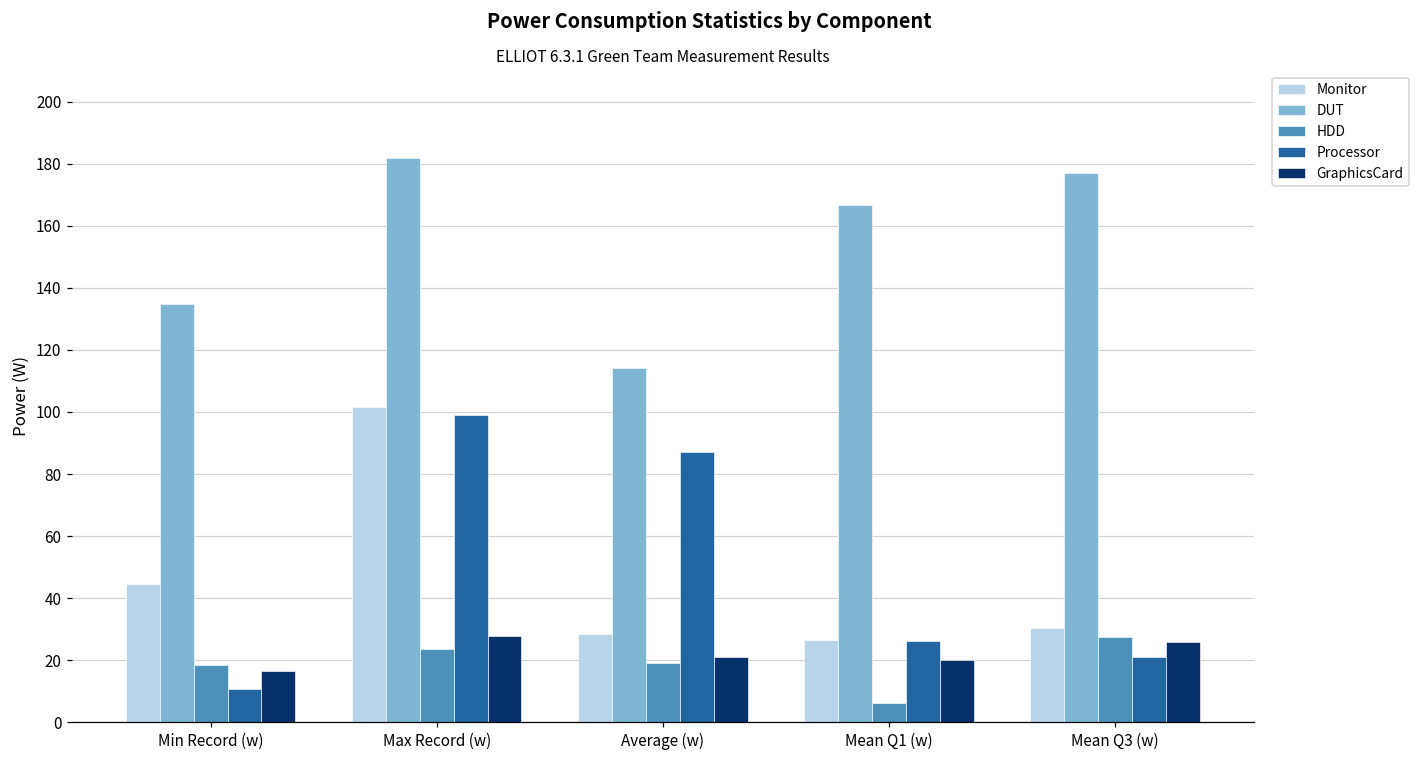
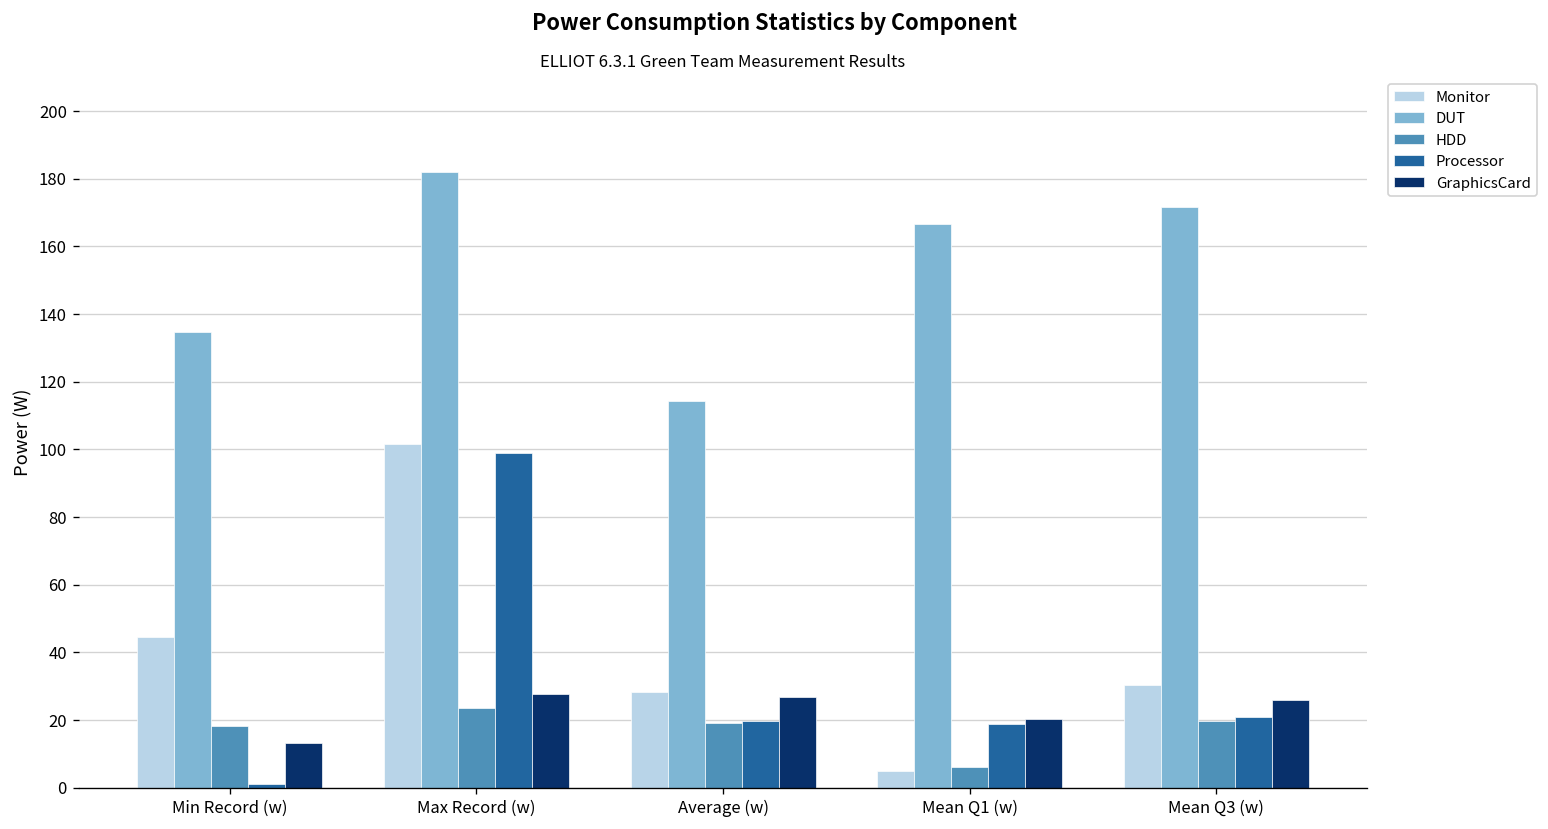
  {
    "Monitor": {
      "Min Record (w)": 44,
      "Max Record (w)": 102,
      "Average (w)": 28,
-     "Mean Q1 (w)": 26,
+     "Mean Q1 (w)": 5,
      "Mean Q3 (w)": 30
    },
    "DUT": {
      "Min Record (w)": 135,
      "Max Record (w)": 182,
      "Average (w)": 114,
      "Mean Q1 (w)": 167,
-     "Mean Q3 (w)": 177
+     "Mean Q3 (w)": 172
    },
    "HDD": {
      "Min Record (w)": 18,
      "Max Record (w)": 24,
      "Average (w)": 19,
      "Mean Q1 (w)": 6,
-     "Mean Q3 (w)": 27
+     "Mean Q3 (w)": 20
    },
    "Processor": {
-     "Min Record (w)": 11,
+     "Min Record (w)": 1,
      "Max Record (w)": 99,
-     "Average (w)": 87,
-     "Mean Q1 (w)": 26,
+     "Average (w)": 20,
+     "Mean Q1 (w)": 19,
      "Mean Q3 (w)": 21
    },
    "GraphicsCard": {
-     "Min Record (w)": 16,
+     "Min Record (w)": 13,
      "Max Record (w)": 28,
-     "Average (w)": 21,
+     "Average (w)": 27,
      "Mean Q1 (w)": 20,
      "Mean Q3 (w)": 26
    }
  }
